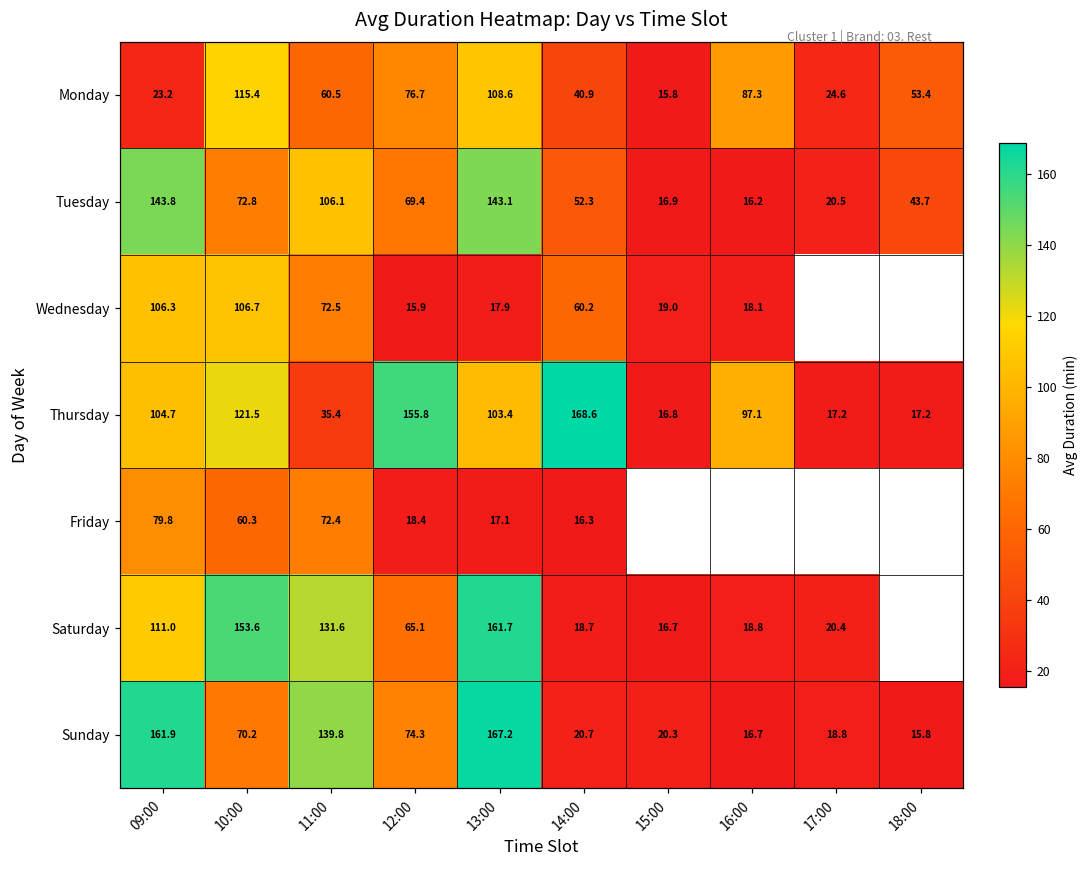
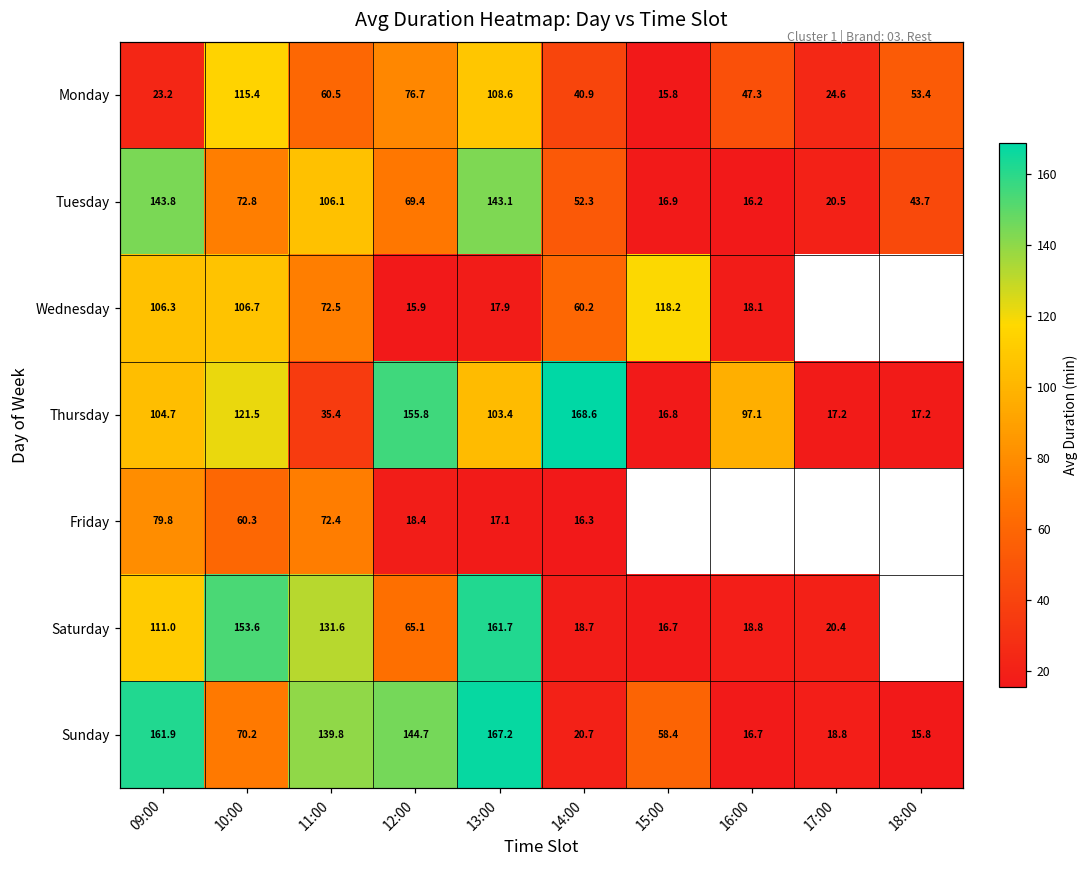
  {
    "Monday": {
      "09:00": 23.2,
      "10:00": 115.4,
      "11:00": 60.5,
      "12:00": 76.7,
      "13:00": 108.6,
      "14:00": 40.9,
      "15:00": 15.8,
-     "16:00": 87.3,
+     "16:00": 47.3,
      "17:00": 24.6,
      "18:00": 53.4
    },
    "Tuesday": {
      "09:00": 143.8,
      "10:00": 72.8,
      "11:00": 106.1,
      "12:00": 69.4,
      "13:00": 143.1,
      "14:00": 52.3,
      "15:00": 16.9,
      "16:00": 16.2,
      "17:00": 20.5,
      "18:00": 43.7
    },
    "Wednesday": {
      "09:00": 106.3,
      "10:00": 106.7,
      "11:00": 72.5,
      "12:00": 15.9,
      "13:00": 17.9,
      "14:00": 60.2,
-     "15:00": 19.0,
+     "15:00": 118.2,
      "16:00": 18.1
    },
    "Thursday": {
      "09:00": 104.7,
      "10:00": 121.5,
      "11:00": 35.4,
      "12:00": 155.8,
      "13:00": 103.4,
      "14:00": 168.6,
      "15:00": 16.8,
      "16:00": 97.1,
      "17:00": 17.2,
      "18:00": 17.2
    },
    "Friday": {
      "09:00": 79.8,
      "10:00": 60.3,
      "11:00": 72.4,
      "12:00": 18.4,
      "13:00": 17.1,
      "14:00": 16.3
    },
    "Saturday": {
      "09:00": 111.0,
      "10:00": 153.6,
      "11:00": 131.6,
      "12:00": 65.1,
      "13:00": 161.7,
      "14:00": 18.7,
      "15:00": 16.7,
      "16:00": 18.8,
      "17:00": 20.4
    },
    "Sunday": {
      "09:00": 161.9,
      "10:00": 70.2,
      "11:00": 139.8,
-     "12:00": 74.3,
+     "12:00": 144.7,
      "13:00": 167.2,
      "14:00": 20.7,
-     "15:00": 20.3,
+     "15:00": 58.4,
      "16:00": 16.7,
      "17:00": 18.8,
      "18:00": 15.8
    }
  }
